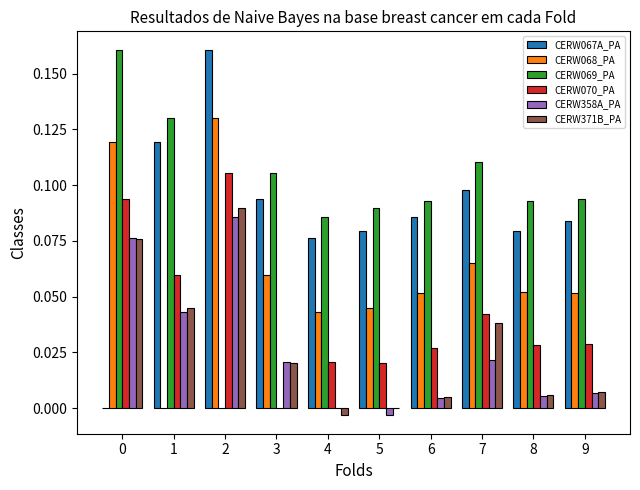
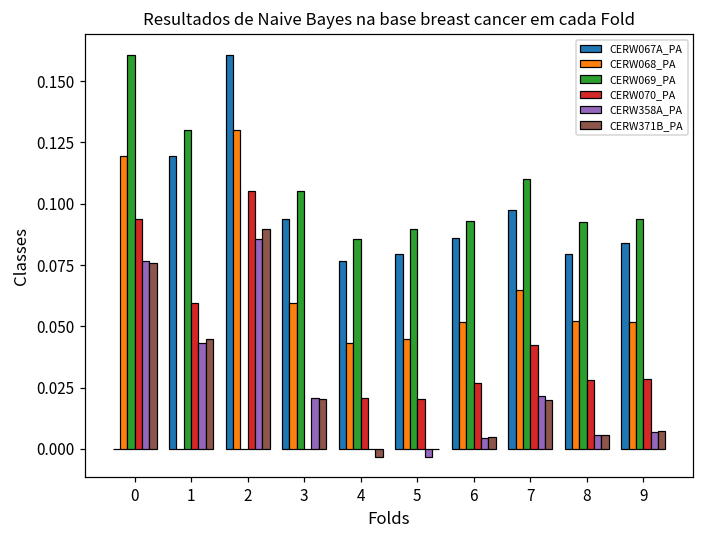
  {
    "CERW067A_PA": {
      "0": 0.000,
      "1": 0.120,
      "2": 0.161,
      "3": 0.094,
      "4": 0.077,
      "5": 0.079,
      "6": 0.086,
      "7": 0.098,
      "8": 0.079,
      "9": 0.084
    },
    "CERW068_PA": {
      "0": 0.120,
      "1": 0.000,
      "2": 0.130,
      "3": 0.060,
      "4": 0.043,
      "5": 0.045,
      "6": 0.052,
      "7": 0.065,
      "8": 0.052,
      "9": 0.052
    },
    "CERW069_PA": {
      "0": 0.161,
      "1": 0.130,
      "2": 0.000,
      "3": 0.105,
      "4": 0.086,
      "5": 0.090,
      "6": 0.093,
      "7": 0.110,
      "8": 0.093,
      "9": 0.094
    },
    "CERW070_PA": {
      "0": 0.094,
      "1": 0.060,
      "2": 0.105,
      "3": 0.000,
      "4": 0.021,
      "5": 0.020,
      "6": 0.027,
      "7": 0.042,
      "8": 0.028,
      "9": 0.029
    },
    "CERW358A_PA": {
      "0": 0.077,
      "1": 0.043,
      "2": 0.086,
      "3": 0.021,
      "4": 0.000,
      "5": -0.003,
      "6": 0.005,
      "7": 0.021,
      "8": 0.006,
      "9": 0.007
    },
    "CERW371B_PA": {
      "0": 0.076,
      "1": 0.045,
      "2": 0.090,
      "3": 0.020,
      "4": -0.003,
      "5": 0.000,
      "6": 0.005,
-     "7": 0.038,
+     "7": 0.020,
      "8": 0.006,
      "9": 0.007
    }
  }
